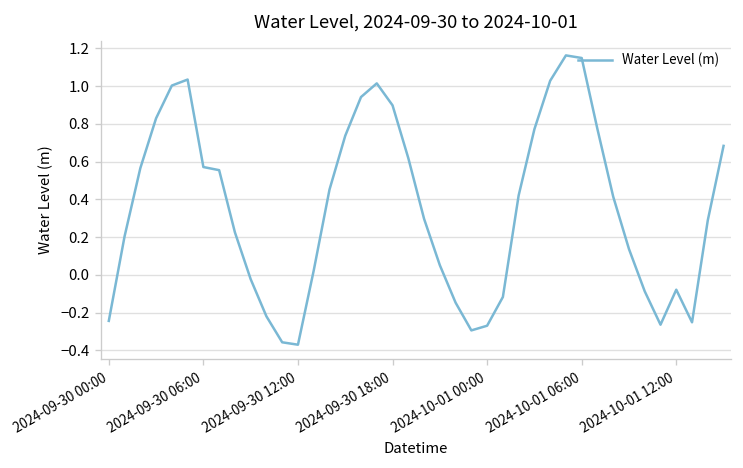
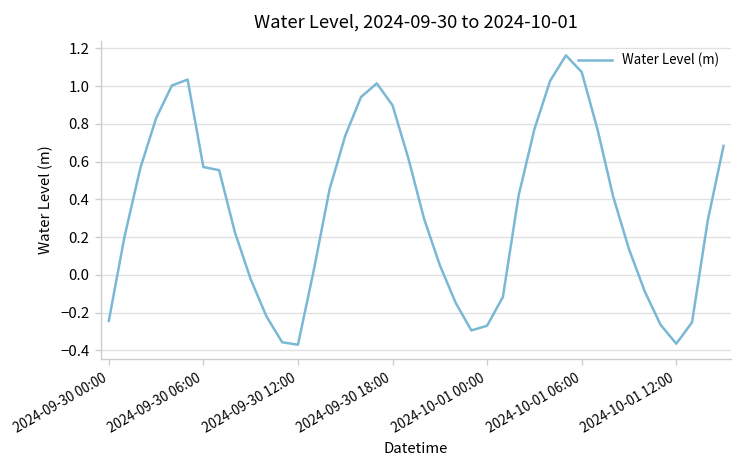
  {
    "2024-09-30 00:00": -0.24,
    "2024-09-30 06:00": 0.57,
    "2024-09-30 12:00": -0.37,
    "2024-09-30 18:00": 0.90,
    "2024-10-01 00:00": -0.27,
-   "2024-10-01 06:00": 1.15,
-   "2024-10-01 12:00": -0.08
+   "2024-10-01 06:00": 1.07,
+   "2024-10-01 12:00": -0.36
  }
